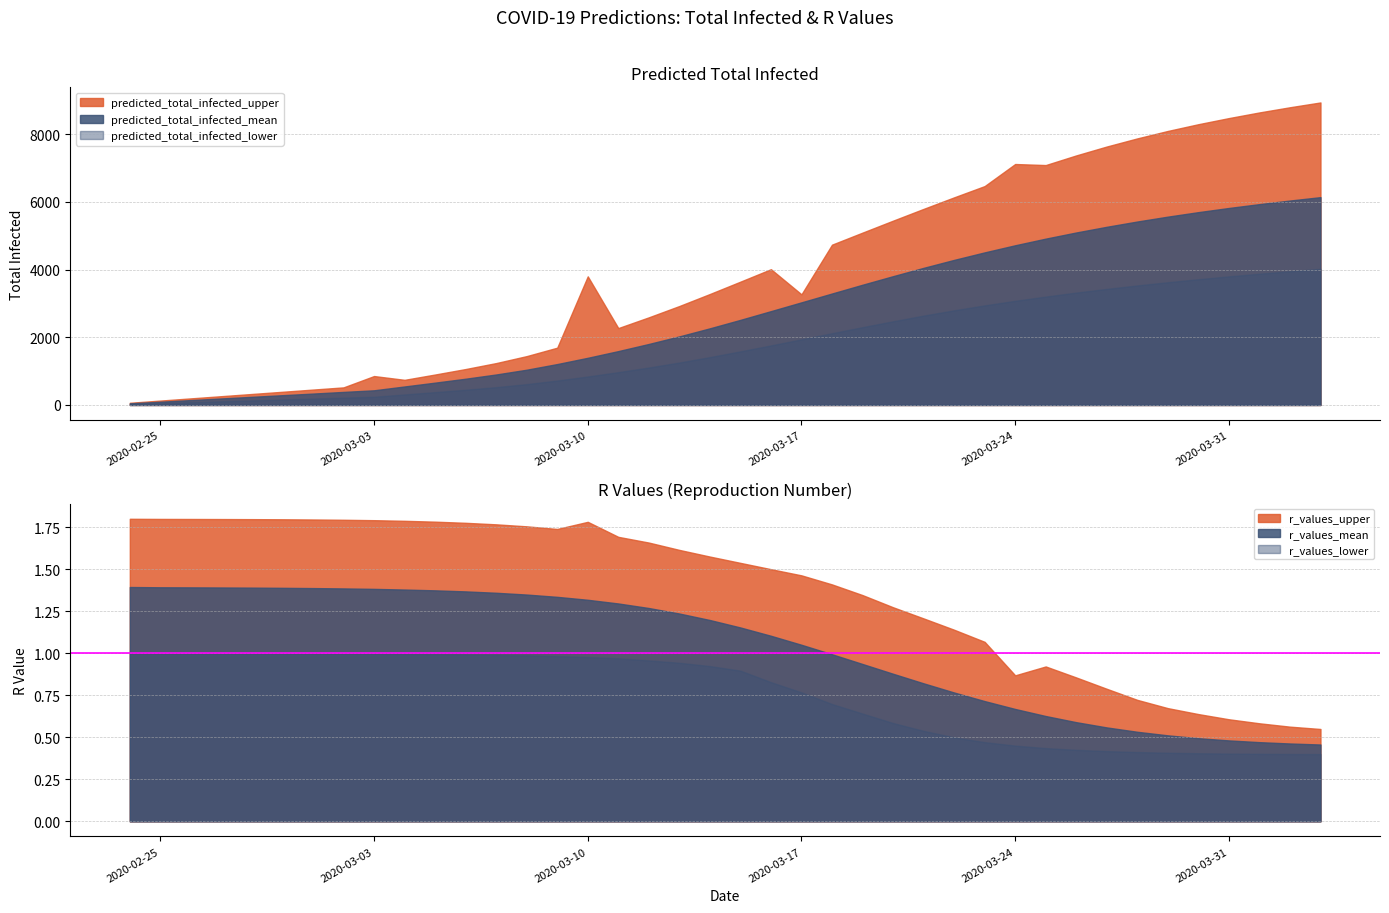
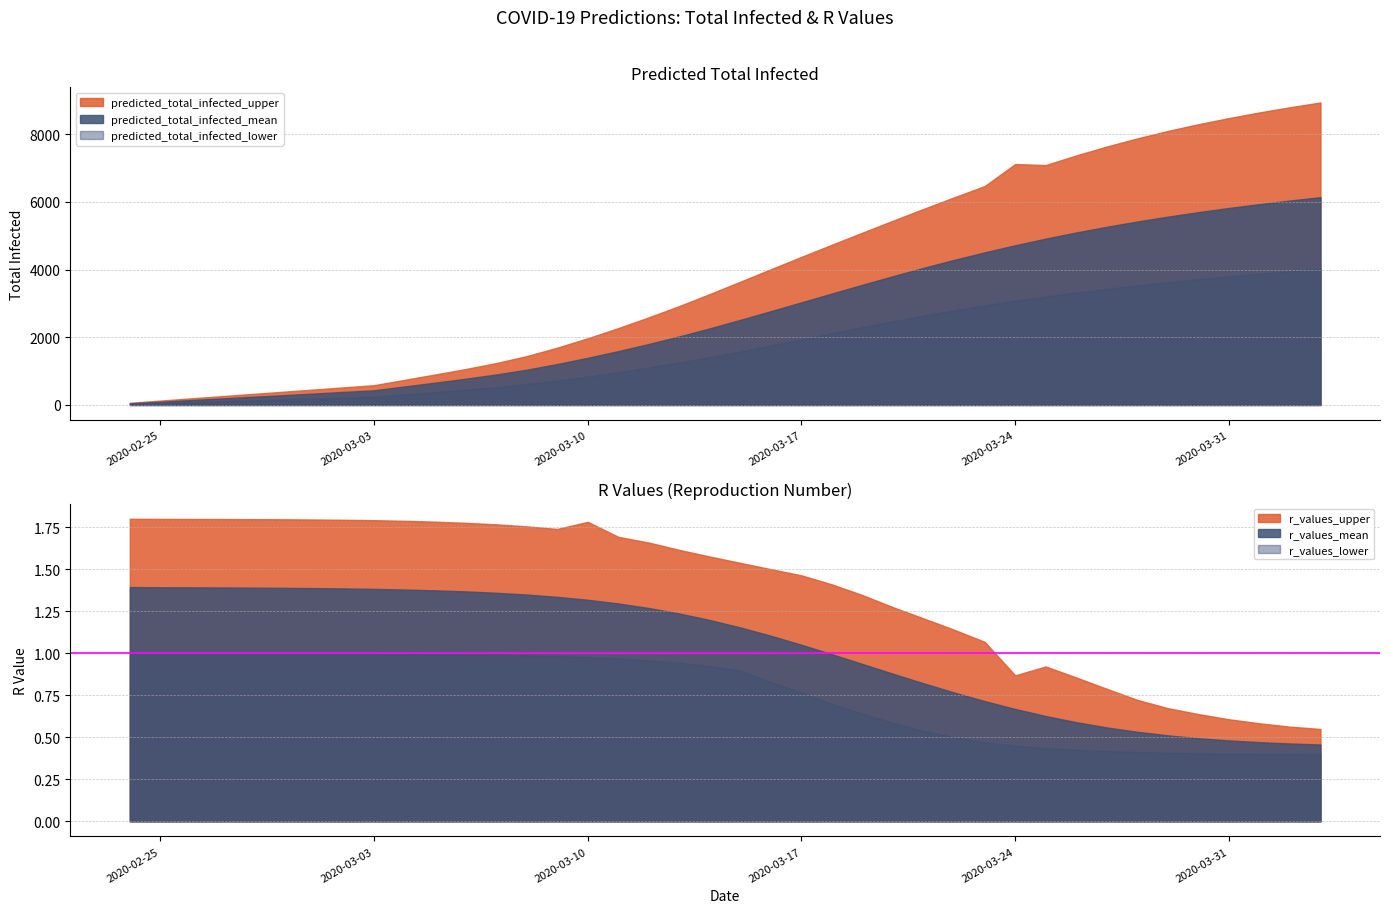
  {
    "Predicted Total Infected": {
      "predicted_total_infected_upper": {
-       "2020-03-03": 900,
-       "2020-03-10": 3800,
-       "2020-03-17": 3300,
+       "2020-03-03": 600,
+       "2020-03-10": 2000,
+       "2020-03-17": 4400,
        "2020-03-24": 7100,
        "2020-03-31": 8500
      }
    },
    "R Values (Reproduction Number)": {
      "r_values_upper": {
        "2020-02-25": 1.80,
        "2020-03-03": 1.79,
        "2020-03-10": 1.78,
        "2020-03-17": 1.46,
        "2020-03-24": 0.87,
        "2020-03-31": 0.61
      }
    }
  }
